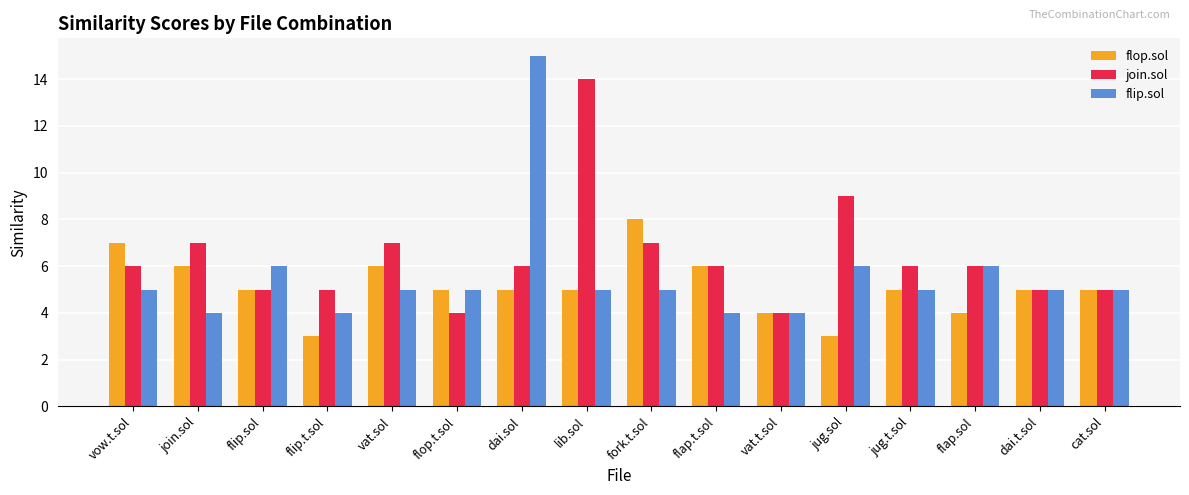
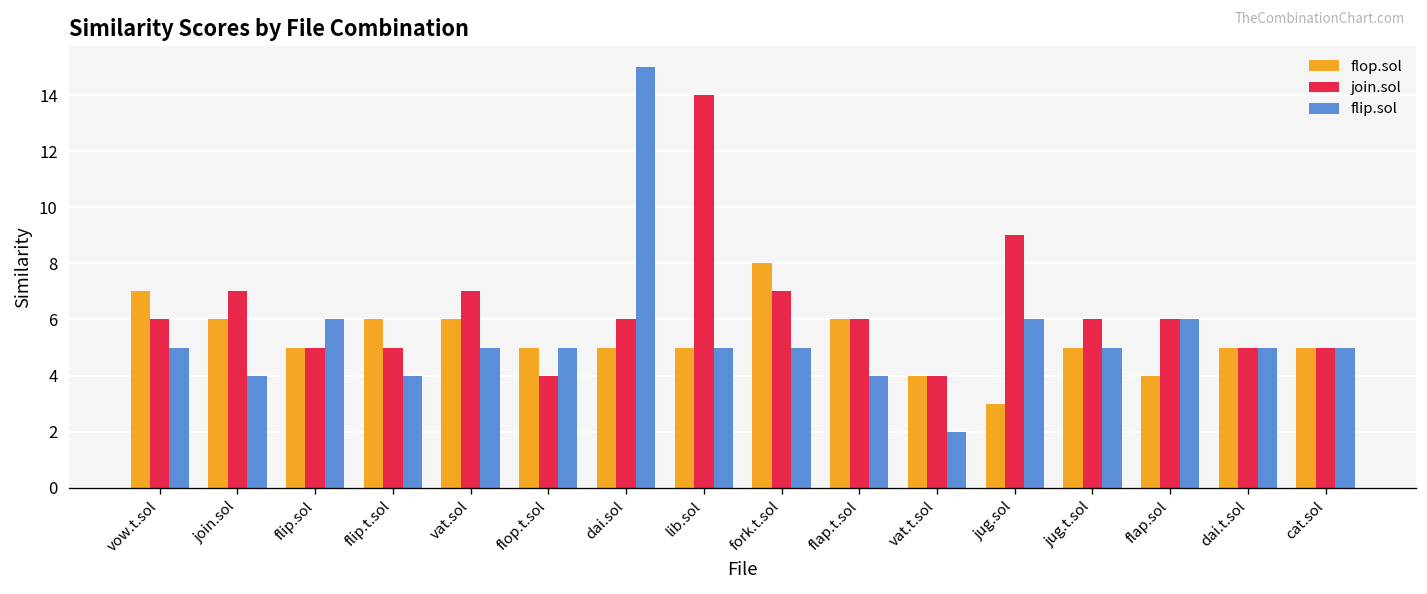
  {
    "flop.sol": {
      "vow.t.sol": 7,
      "join.sol": 6,
      "flip.sol": 5,
-     "flip.t.sol": 3,
+     "flip.t.sol": 6,
      "vat.sol": 6,
      "flop.t.sol": 5,
      "dai.sol": 5,
      "lib.sol": 5,
      "fork.t.sol": 8,
      "flap.t.sol": 6,
      "vat.t.sol": 4,
      "jug.sol": 3,
      "jug.t.sol": 5,
      "flap.sol": 4,
      "dai.t.sol": 5,
      "cat.sol": 5
    },
    "join.sol": {
      "vow.t.sol": 6,
      "join.sol": 7,
      "flip.sol": 5,
      "flip.t.sol": 5,
      "vat.sol": 7,
      "flop.t.sol": 4,
      "dai.sol": 6,
      "lib.sol": 14,
      "fork.t.sol": 7,
      "flap.t.sol": 6,
      "vat.t.sol": 4,
      "jug.sol": 9,
      "jug.t.sol": 6,
      "flap.sol": 6,
      "dai.t.sol": 5,
      "cat.sol": 5
    },
    "flip.sol": {
      "vow.t.sol": 5,
      "join.sol": 4,
      "flip.sol": 6,
      "flip.t.sol": 4,
      "vat.sol": 5,
      "flop.t.sol": 5,
      "dai.sol": 15,
      "lib.sol": 5,
      "fork.t.sol": 5,
      "flap.t.sol": 4,
-     "vat.t.sol": 4,
+     "vat.t.sol": 2,
      "jug.sol": 6,
      "jug.t.sol": 5,
      "flap.sol": 6,
      "dai.t.sol": 5,
      "cat.sol": 5
    }
  }
